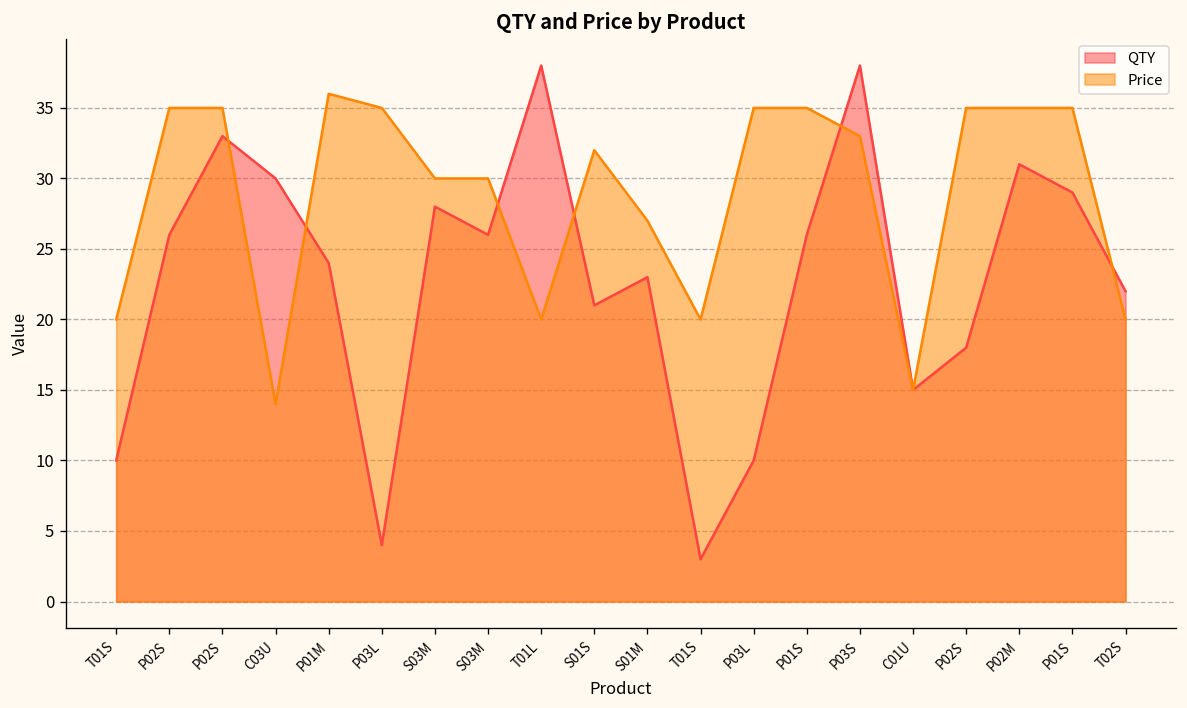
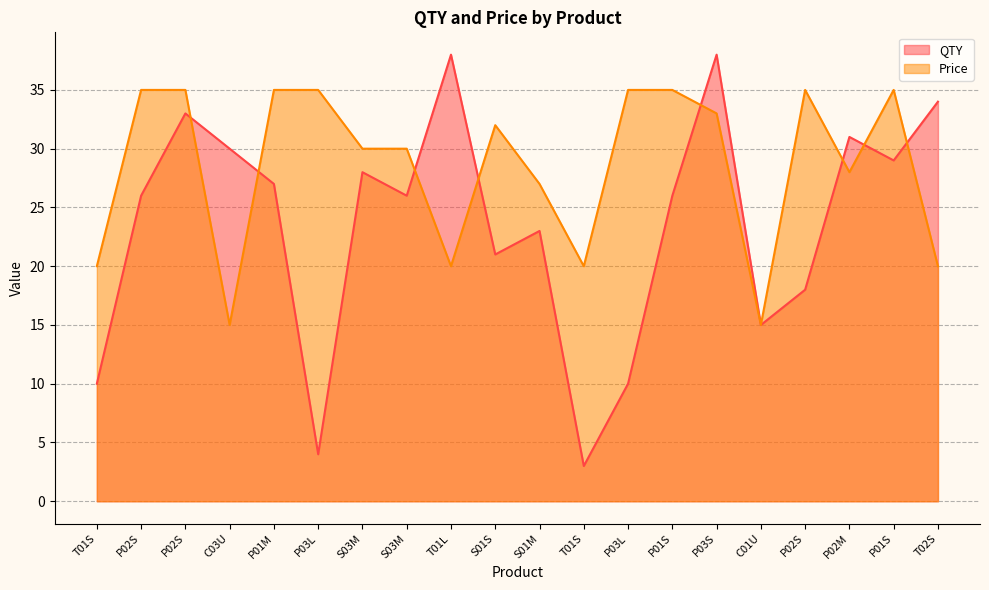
  {
    "QTY": {
      "C03U": 30,
-     "P01M": 24,
+     "P01M": 27,
      "T01L": 38,
      "S01S": 21,
      "S01M": 23,
      "P03S": 38,
      "P02M": 31,
-     "T02S": 22
+     "T02S": 34
    },
    "Price": {
-     "C03U": 14,
-     "P01M": 36,
+     "C03U": 15,
+     "P01M": 35,
      "T01L": 20,
      "S01S": 32,
      "S01M": 27,
      "P03S": 33,
-     "P02M": 35,
+     "P02M": 28,
      "T02S": 20
    }
  }
